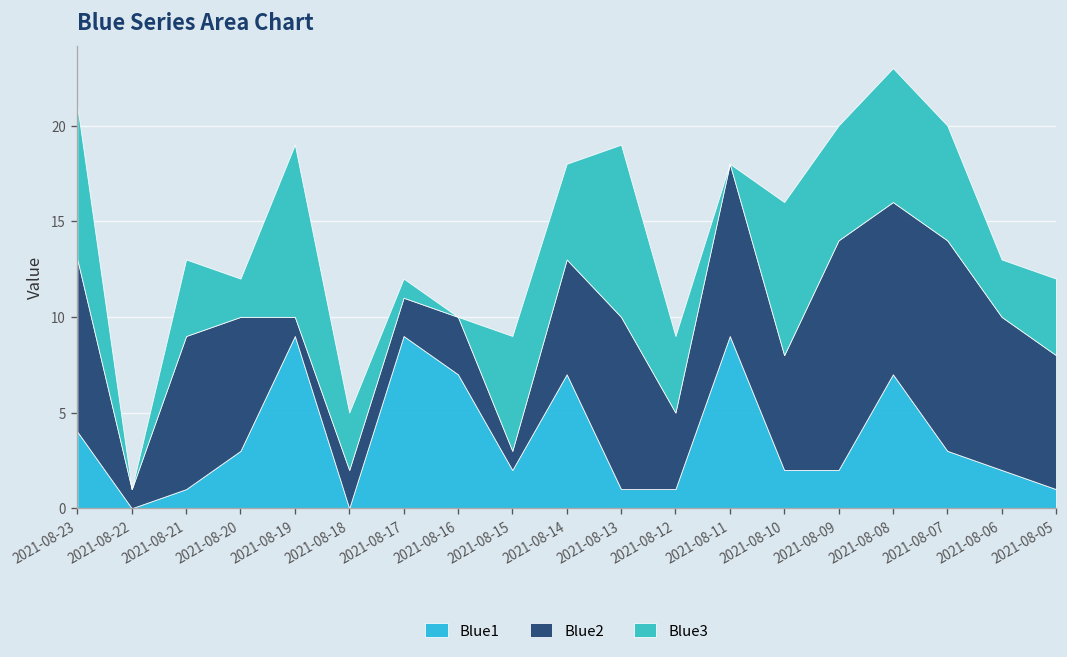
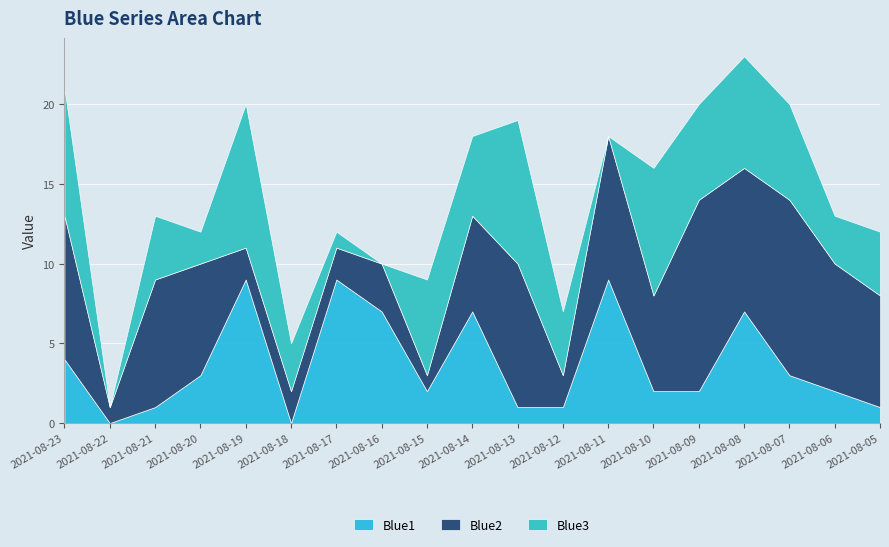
  {
    "Blue2": {
      "2021-08-23": 9,
      "2021-08-21": 8,
      "2021-08-20": 7,
-     "2021-08-19": 1,
+     "2021-08-19": 2,
      "2021-08-18": 2,
      "2021-08-17": 2,
      "2021-08-15": 1,
      "2021-08-14": 6,
      "2021-08-13": 9,
-     "2021-08-12": 4,
+     "2021-08-12": 2,
      "2021-08-10": 6,
      "2021-08-09": 12,
      "2021-08-08": 9,
      "2021-08-07": 11,
      "2021-08-06": 8,
      "2021-08-05": 7
    }
  }
